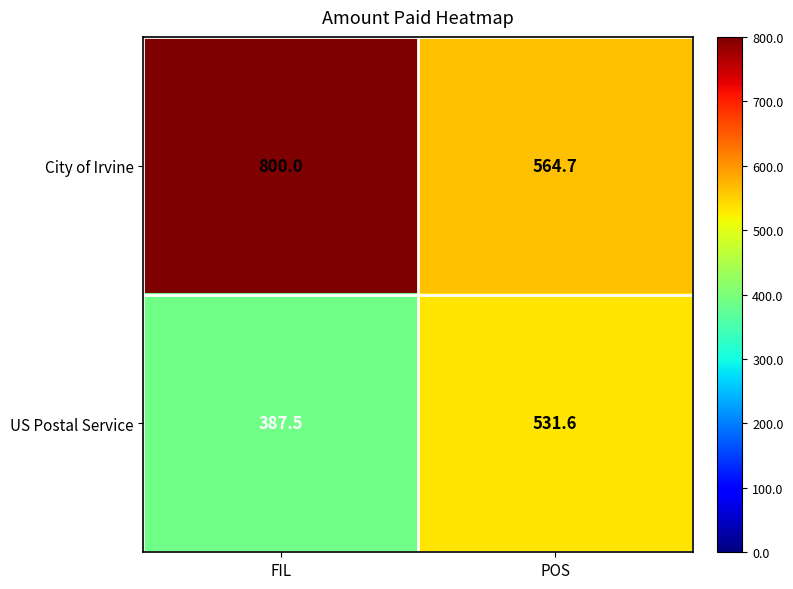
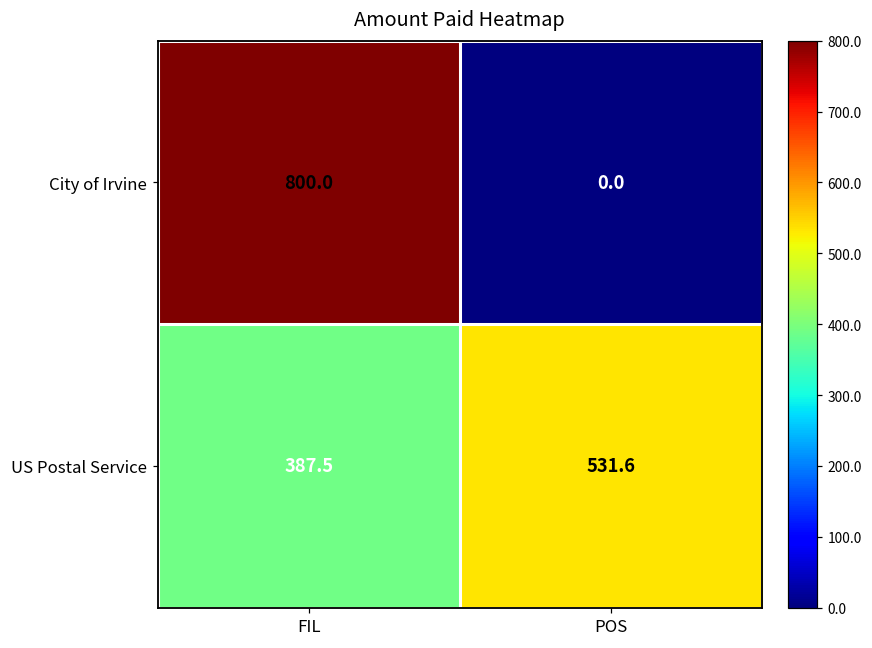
  {
    "City of Irvine": {
      "FIL": 800.0,
-     "POS": 564.7
+     "POS": 0.0
    },
    "US Postal Service": {
      "FIL": 387.5,
      "POS": 531.6
    }
  }
